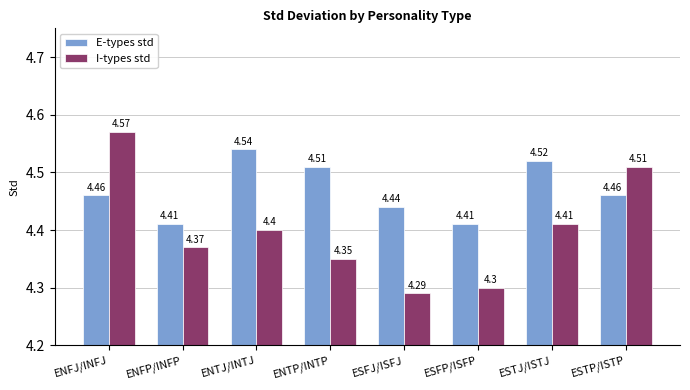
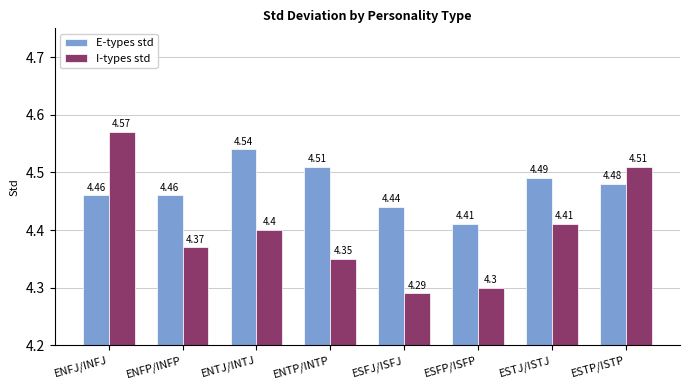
  {
    "E-types std": {
      "ENFJ/INFJ": 4.46,
-     "ENFP/INFP": 4.41,
+     "ENFP/INFP": 4.46,
      "ENTJ/INTJ": 4.54,
      "ENTP/INTP": 4.51,
      "ESFJ/ISFJ": 4.44,
      "ESFP/ISFP": 4.41,
-     "ESTJ/ISTJ": 4.52,
-     "ESTP/ISTP": 4.46
+     "ESTJ/ISTJ": 4.49,
+     "ESTP/ISTP": 4.48
    },
    "I-types std": {
      "ENFJ/INFJ": 4.57,
      "ENFP/INFP": 4.37,
      "ENTJ/INTJ": 4.4,
      "ENTP/INTP": 4.35,
      "ESFJ/ISFJ": 4.29,
      "ESFP/ISFP": 4.3,
      "ESTJ/ISTJ": 4.41,
      "ESTP/ISTP": 4.51
    }
  }
